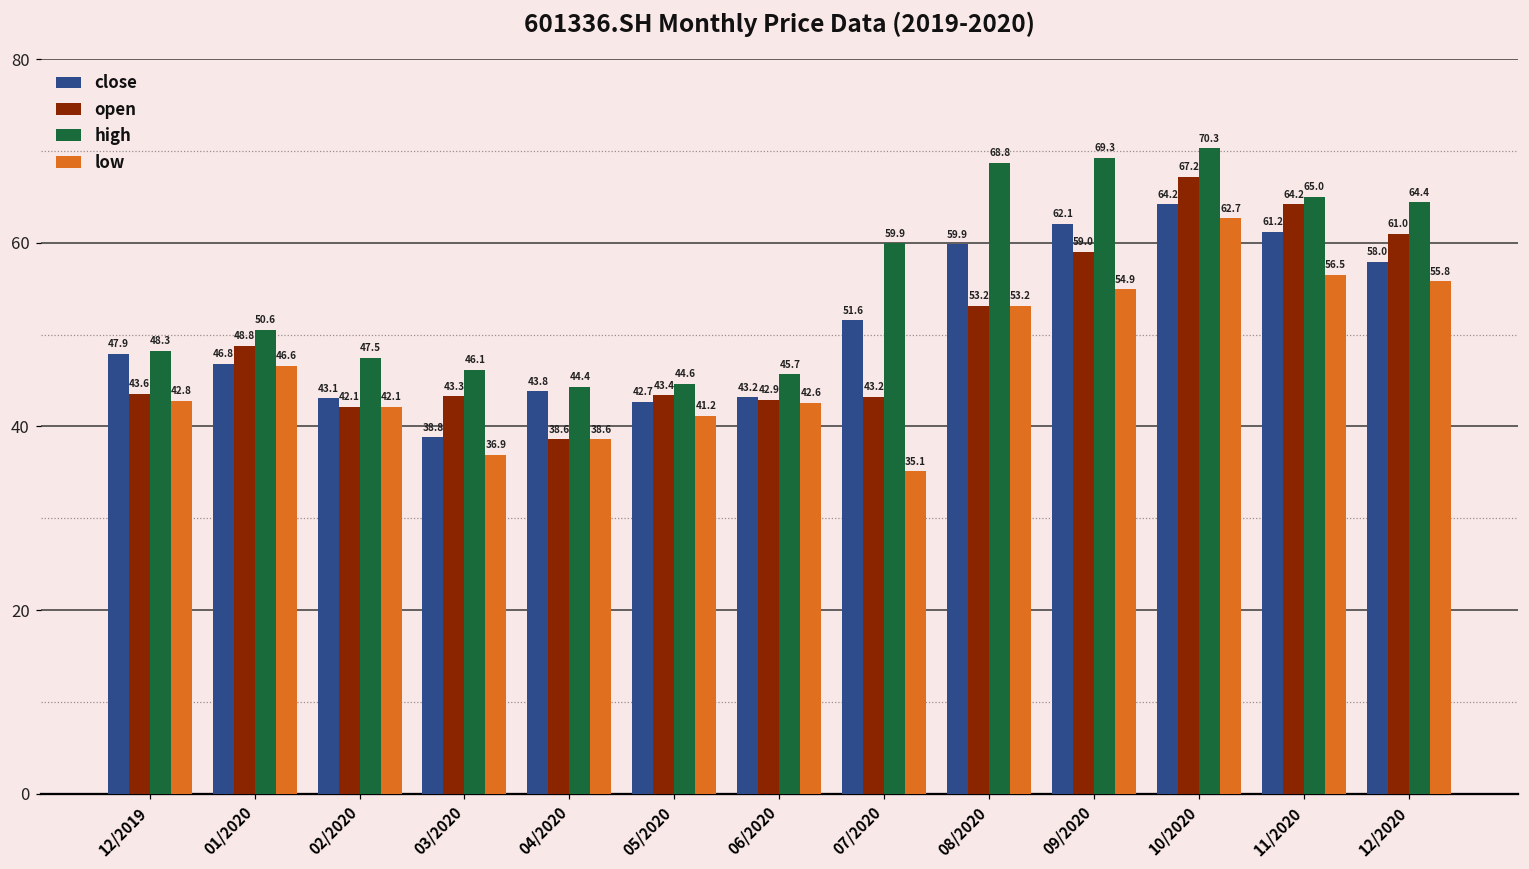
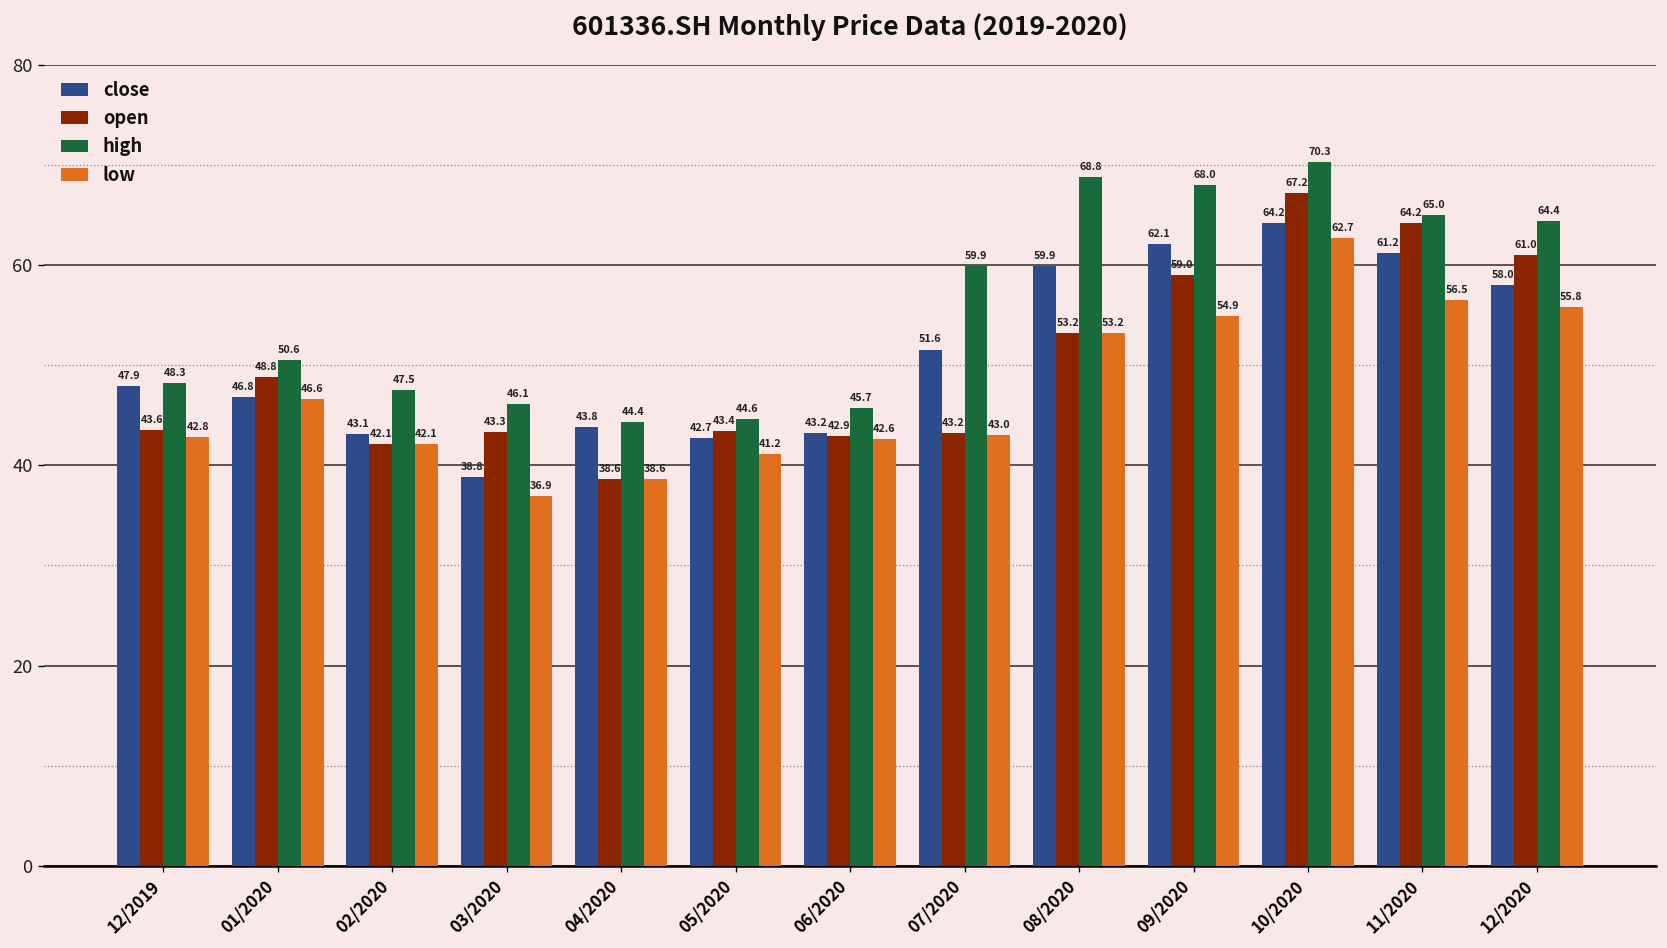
  {
    "close": {
      "12/2019": 47.9,
      "01/2020": 46.8,
      "02/2020": 43.1,
      "03/2020": 38.8,
      "04/2020": 43.8,
      "05/2020": 42.7,
      "06/2020": 43.2,
      "07/2020": 51.6,
      "08/2020": 59.9,
      "09/2020": 62.1,
      "10/2020": 64.2,
      "11/2020": 61.2,
      "12/2020": 58.0
    },
    "open": {
      "12/2019": 43.6,
      "01/2020": 48.8,
      "02/2020": 42.1,
      "03/2020": 43.3,
      "04/2020": 38.6,
      "05/2020": 43.4,
      "06/2020": 42.9,
      "07/2020": 43.2,
      "08/2020": 53.2,
      "09/2020": 59.0,
      "10/2020": 67.2,
      "11/2020": 64.2,
      "12/2020": 61.0
    },
    "high": {
      "12/2019": 48.3,
      "01/2020": 50.6,
      "02/2020": 47.5,
      "03/2020": 46.1,
      "04/2020": 44.4,
      "05/2020": 44.6,
      "06/2020": 45.7,
      "07/2020": 59.9,
      "08/2020": 68.8,
-     "09/2020": 69.3,
+     "09/2020": 68.0,
      "10/2020": 70.3,
      "11/2020": 65.0,
      "12/2020": 64.4
    },
    "low": {
      "12/2019": 42.8,
      "01/2020": 46.6,
      "02/2020": 42.1,
      "03/2020": 36.9,
      "04/2020": 38.6,
      "05/2020": 41.2,
      "06/2020": 42.6,
-     "07/2020": 35.1,
+     "07/2020": 43.0,
      "08/2020": 53.2,
      "09/2020": 54.9,
      "10/2020": 62.7,
      "11/2020": 56.5,
      "12/2020": 55.8
    }
  }
